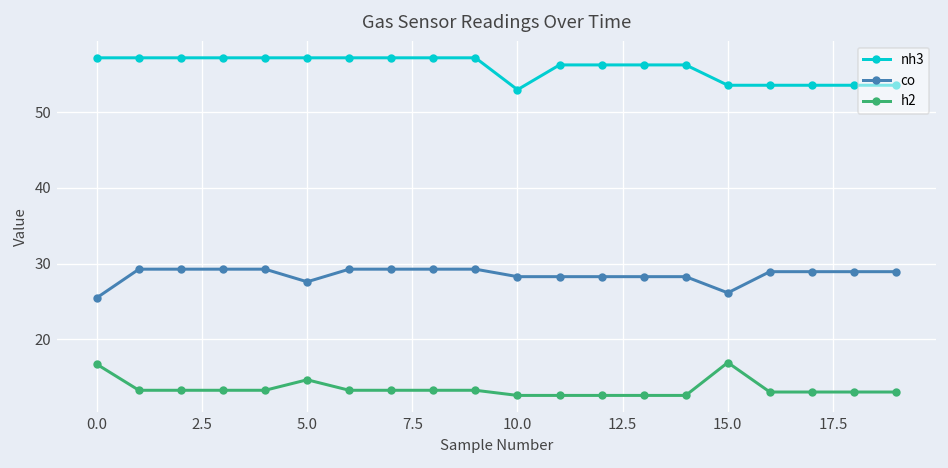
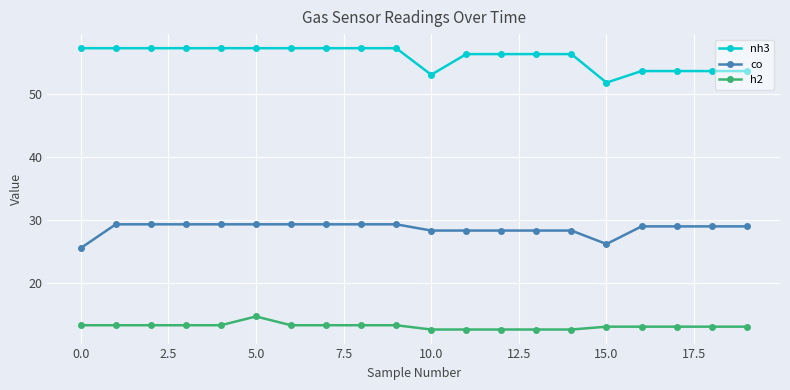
  {
    "nh3": {
      "0.0": 57,
      "5.0": 57,
      "10.0": 53,
-     "15.0": 54
+     "15.0": 52
    },
    "co": {
      "0.0": 25,
-     "5.0": 28,
+     "5.0": 29,
      "10.0": 28,
      "15.0": 26
    },
    "h2": {
-     "0.0": 17,
+     "0.0": 13,
      "5.0": 15,
      "10.0": 13,
-     "15.0": 17
+     "15.0": 13
    }
  }
